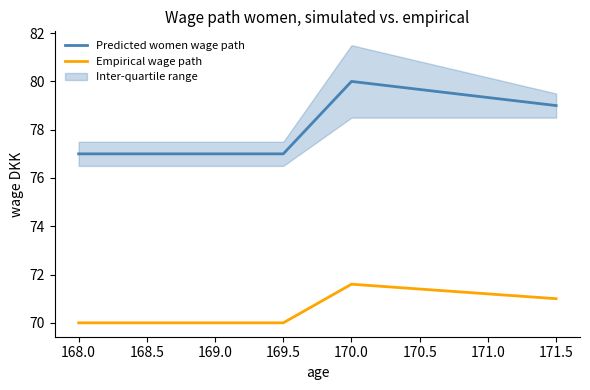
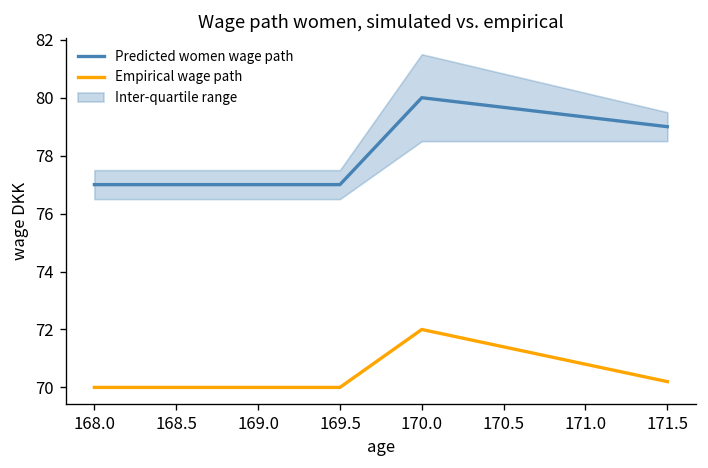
  {
    "Empirical wage path": {
      "168.0": 70.0,
      "168.5": 70.0,
      "169.0": 70.0,
      "169.5": 70.0,
-     "170.0": 71.6,
-     "171.5": 71.0
+     "170.0": 72.0,
+     "171.5": 70.2
    }
  }
